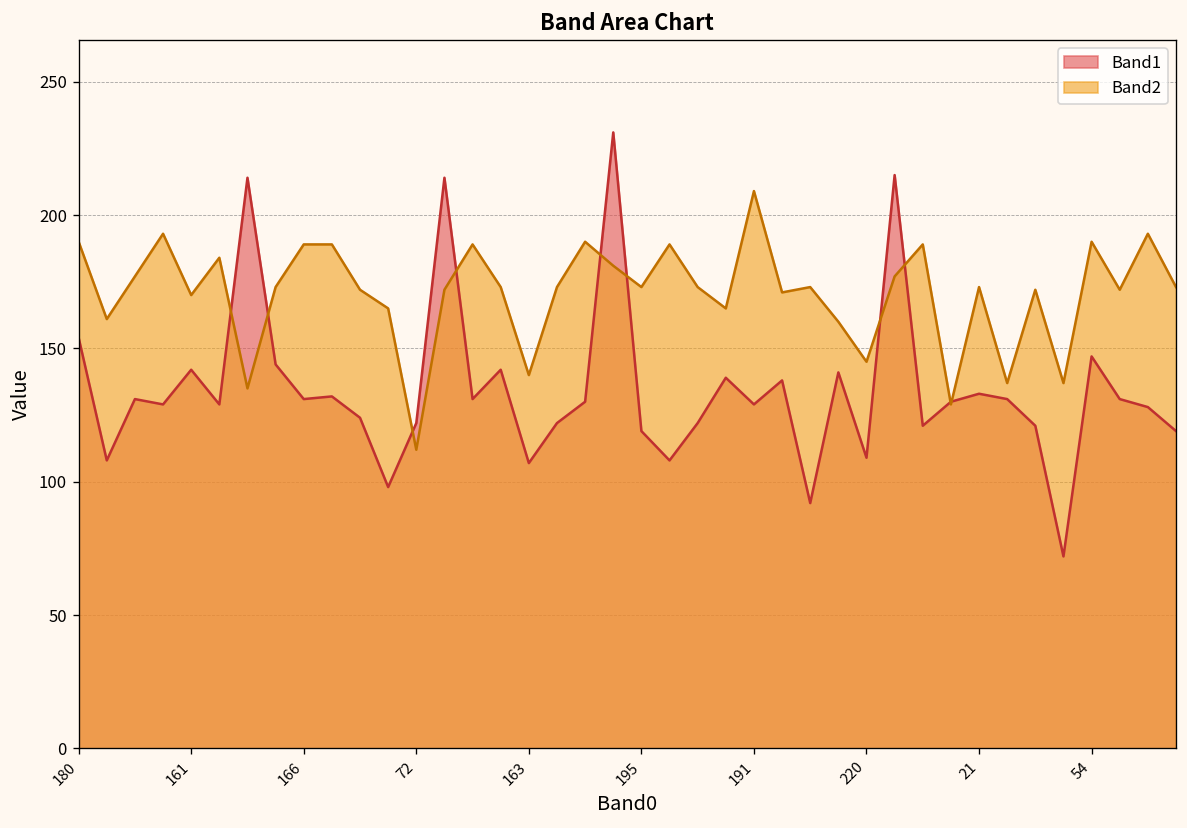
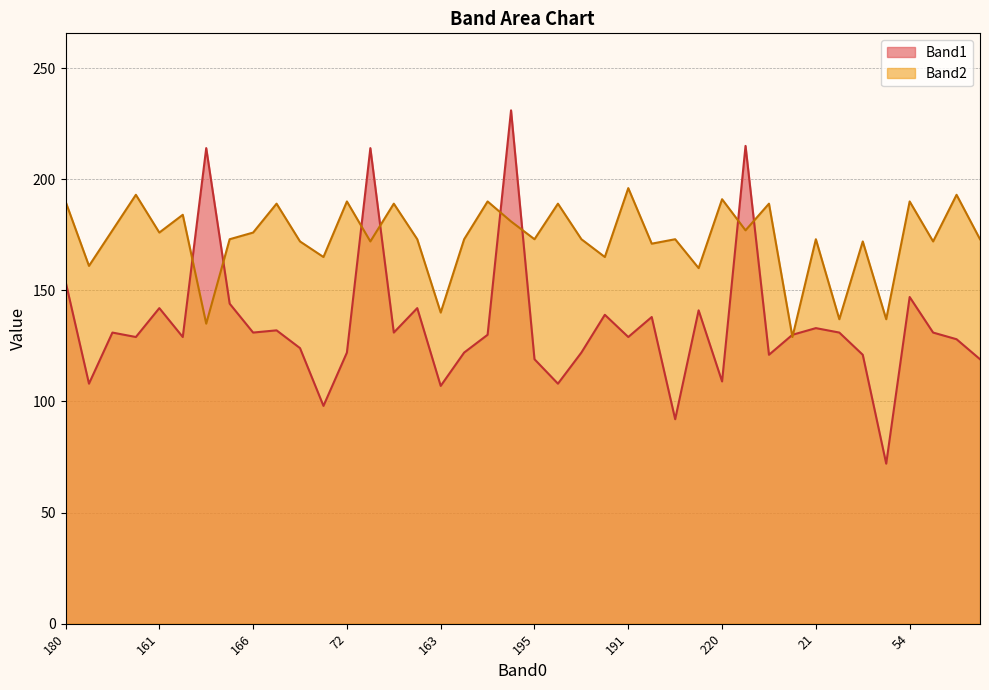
  {
    "Band1": {
      "180": 154,
      "161": 142,
      "166": 131,
      "72": 122,
      "163": 107,
      "195": 119,
      "191": 129,
      "220": 109,
      "54": 147
    },
    "Band2": {
      "180": 190,
-     "161": 170,
-     "166": 189,
-     "72": 112,
+     "161": 176,
+     "166": 176,
+     "72": 190,
      "163": 140,
      "195": 173,
-     "191": 209,
-     "220": 145,
+     "191": 196,
+     "220": 191,
      "54": 190
    }
  }
